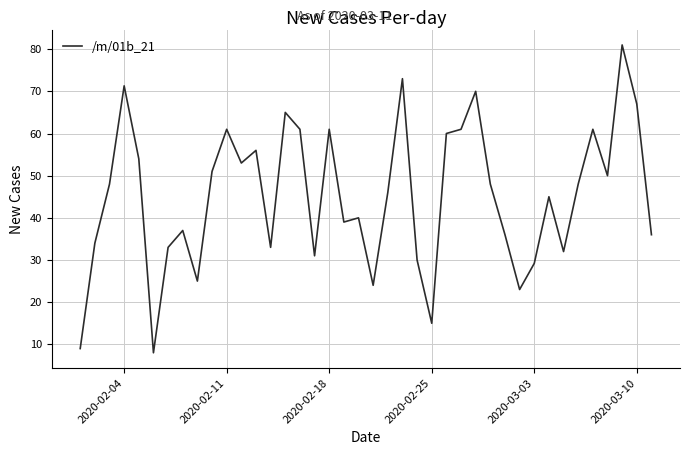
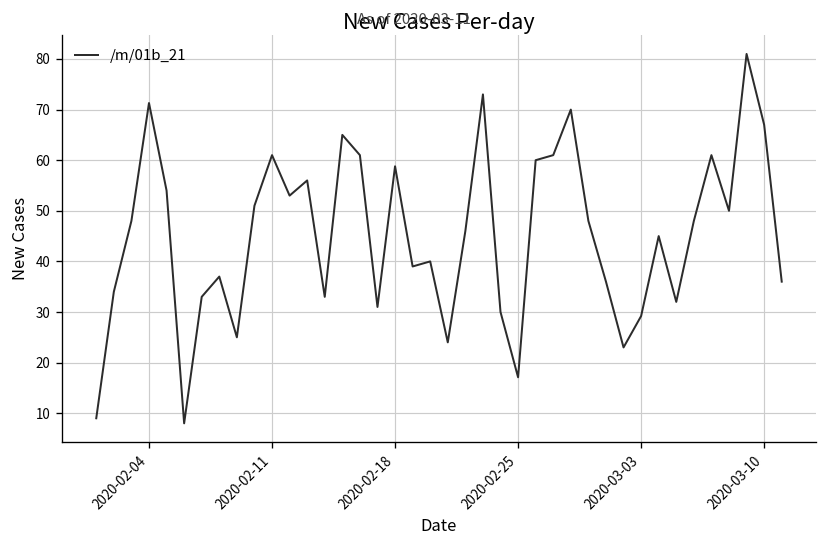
  {
    "2020-02-04": 71,
    "2020-02-11": 61,
-   "2020-02-18": 61,
-   "2020-02-25": 15,
+   "2020-02-18": 59,
+   "2020-02-25": 17,
    "2020-03-03": 29,
    "2020-03-10": 67
  }
